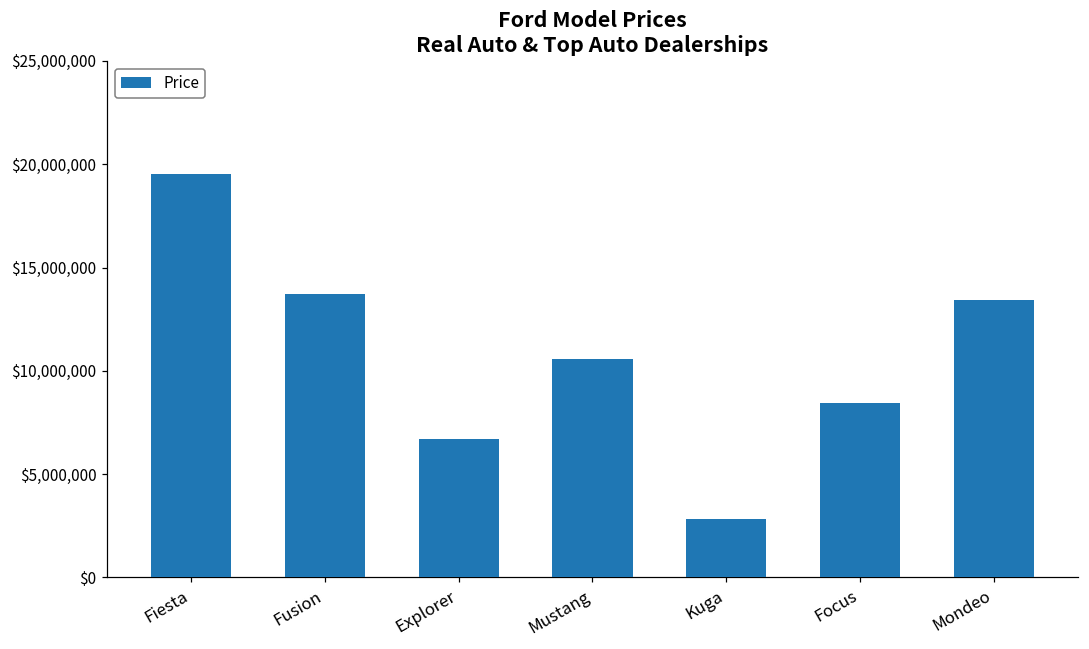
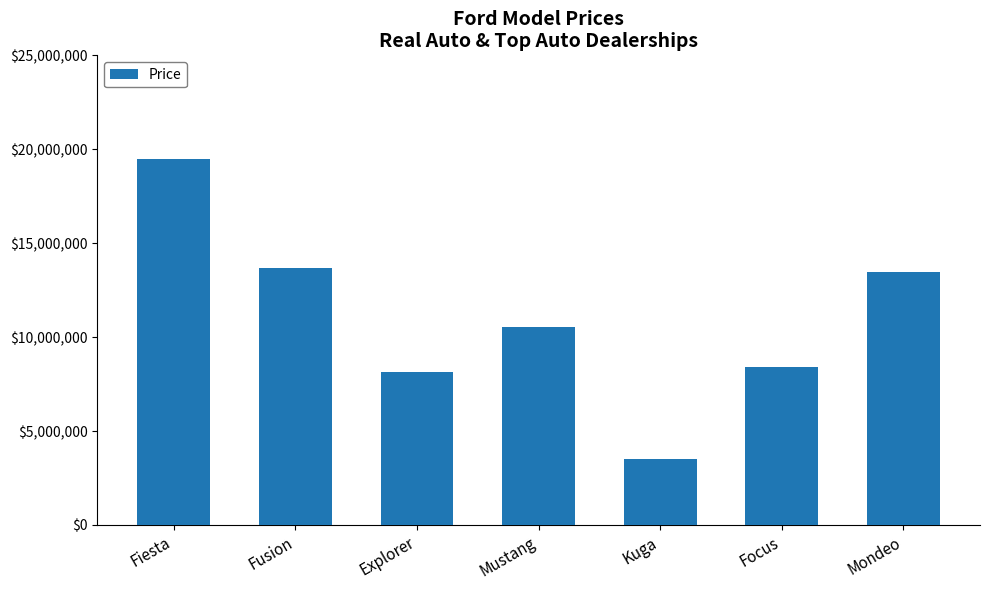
  {
    "Fiesta": "$19,500,000",
    "Fusion": "$13,700,000",
-   "Explorer": "$6,700,000",
+   "Explorer": "$8,100,000",
    "Mustang": "$10,600,000",
-   "Kuga": "$2,800,000",
+   "Kuga": "$3,500,000",
    "Focus": "$8,400,000",
    "Mondeo": "$13,400,000"
  }
